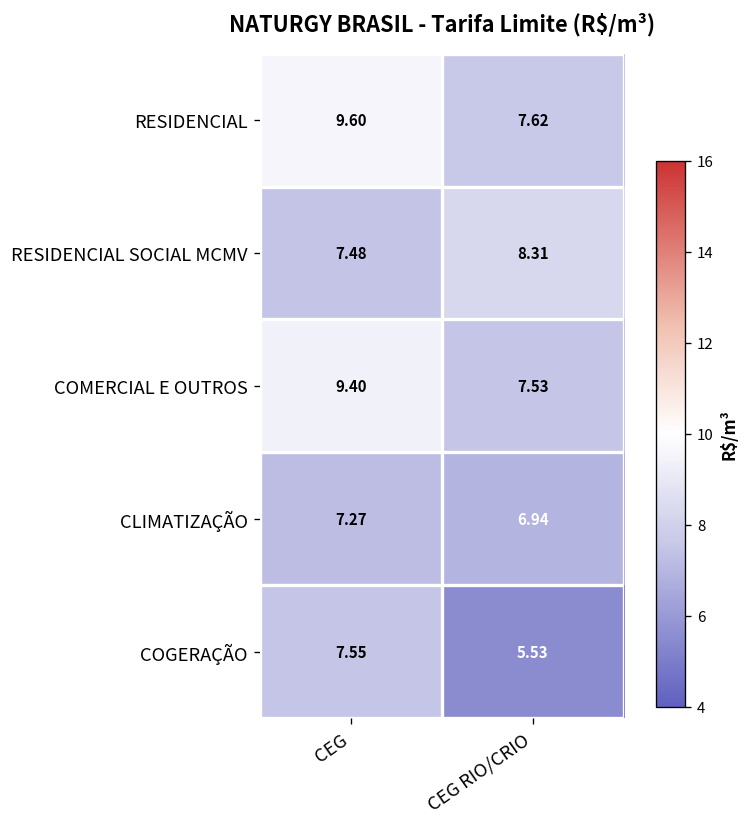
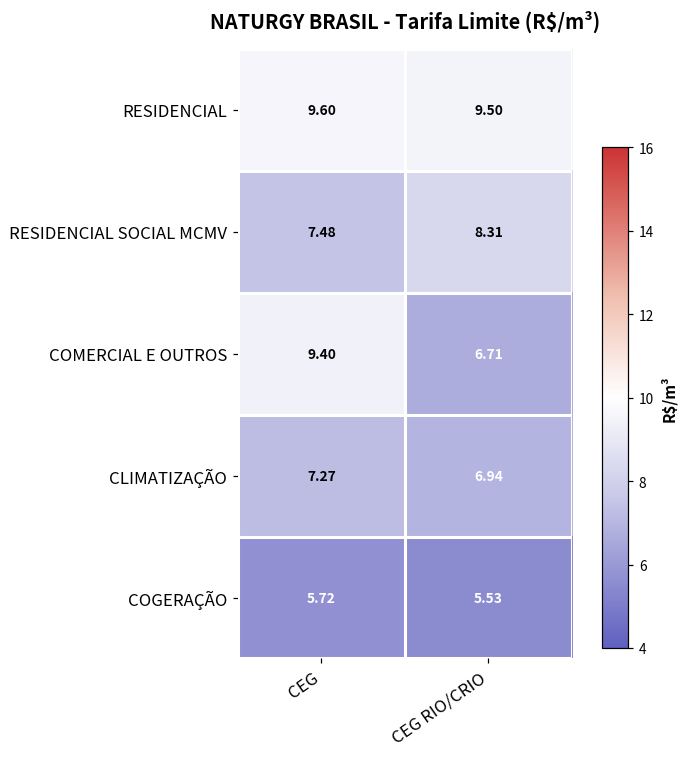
  {
    "RESIDENCIAL": {
      "CEG": 9.60,
-     "CEG RIO/CRIO": 7.62
+     "CEG RIO/CRIO": 9.50
    },
    "RESIDENCIAL SOCIAL MCMV": {
      "CEG": 7.48,
      "CEG RIO/CRIO": 8.31
    },
    "COMERCIAL E OUTROS": {
      "CEG": 9.40,
-     "CEG RIO/CRIO": 7.53
+     "CEG RIO/CRIO": 6.71
    },
    "CLIMATIZAÇÃO": {
      "CEG": 7.27,
      "CEG RIO/CRIO": 6.94
    },
    "COGERAÇÃO": {
-     "CEG": 7.55,
+     "CEG": 5.72,
      "CEG RIO/CRIO": 5.53
    }
  }
